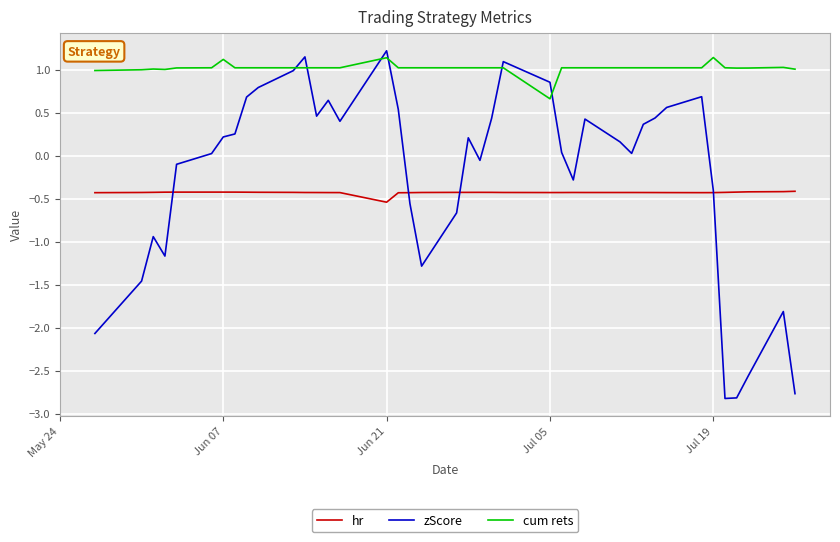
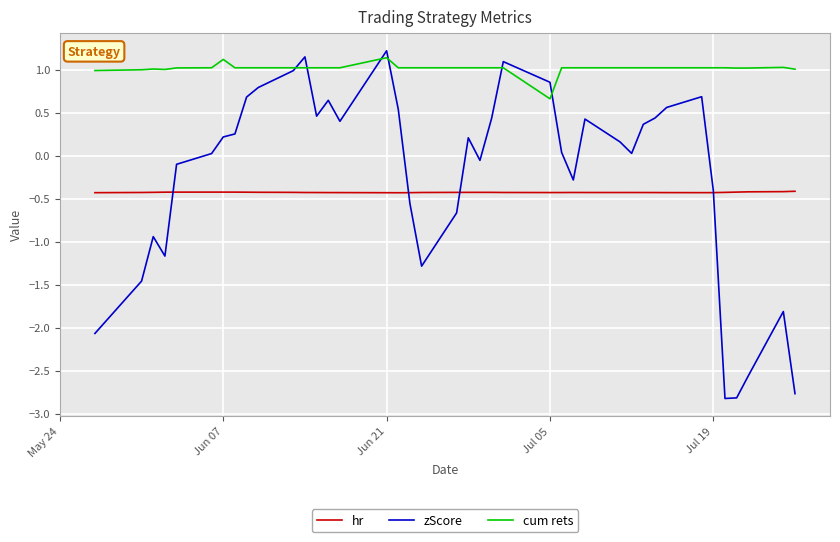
  {
    "hr": {
      "Jun 07": -0.4,
-     "Jun 21": -0.5,
+     "Jun 21": -0.4,
      "Jul 05": -0.4
    },
    "zScore": {
      "Jun 07": 0.2,
      "Jun 21": 1.2,
      "Jul 05": 0.9
    },
    "cum rets": {
      "Jun 07": 1.1,
      "Jun 21": 1.1,
      "Jul 05": 0.7,
-     "Jul 19": 1.1
+     "Jul 19": 1.0
    }
  }
